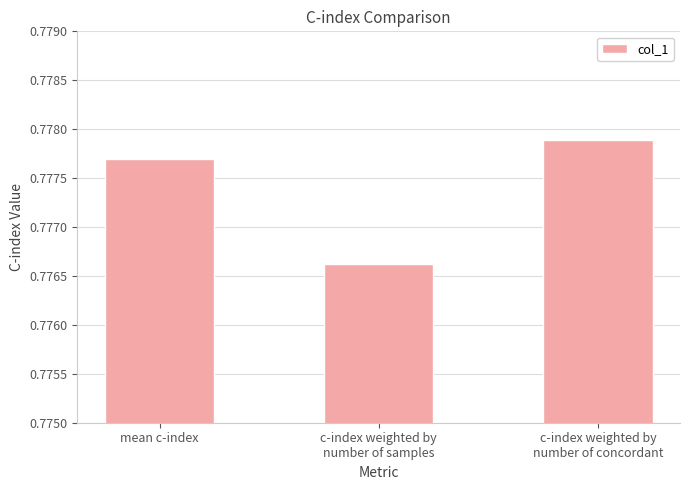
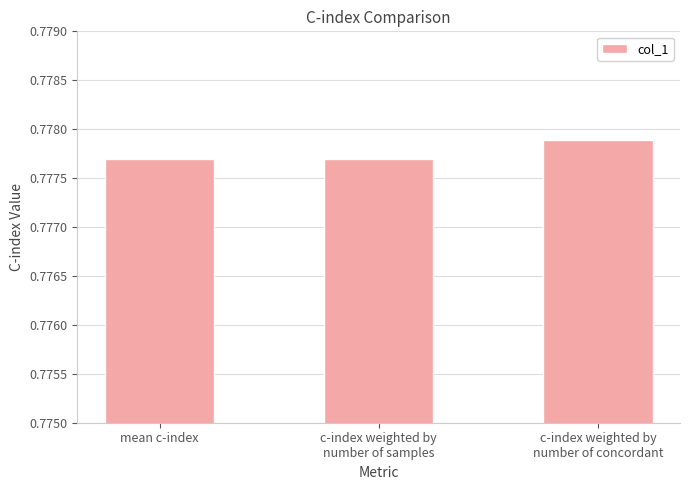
  {
    "mean c-index": 0.7777,
-   "c-index weighted by number of samples": 0.7766,
+   "c-index weighted by number of samples": 0.7777,
    "c-index weighted by number of concordant": 0.7779
  }
